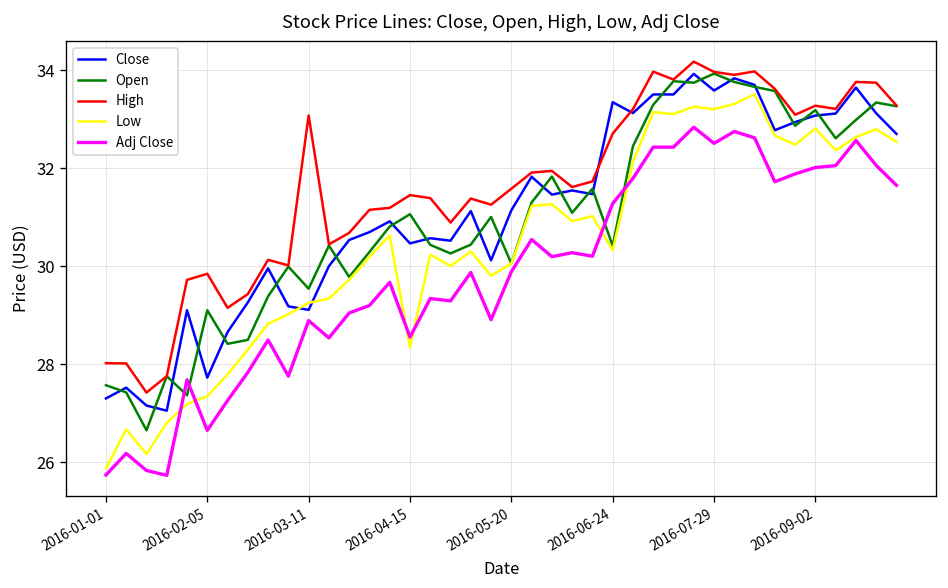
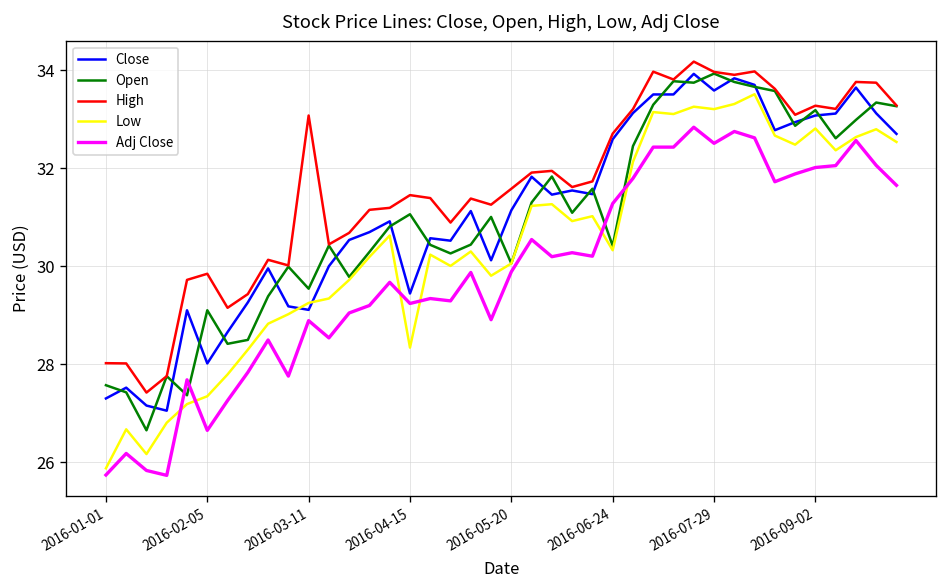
  {
    "Close": {
      "2016-01-01": 27.3,
-     "2016-02-05": 27.7,
+     "2016-02-05": 28.0,
      "2016-03-11": 29.1,
-     "2016-04-15": 30.5,
+     "2016-04-15": 29.4,
      "2016-05-20": 31.1,
-     "2016-06-24": 33.4,
+     "2016-06-24": 32.6,
      "2016-07-29": 33.6,
      "2016-09-02": 33.1
    },
    "Open": {
      "2016-01-01": 27.6,
      "2016-02-05": 29.1,
      "2016-03-11": 29.5,
      "2016-04-15": 31.1,
      "2016-06-24": 30.4,
      "2016-09-02": 33.2
    },
    "High": {
      "2016-01-01": 28.0,
      "2016-02-05": 29.9,
      "2016-03-11": 33.1,
      "2016-04-15": 31.5,
      "2016-05-20": 31.6,
      "2016-06-24": 32.7,
      "2016-09-02": 33.3
    },
    "Low": {
      "2016-01-01": 25.9,
      "2016-02-05": 27.4,
      "2016-03-11": 29.3,
      "2016-04-15": 28.3,
      "2016-06-24": 30.3,
      "2016-07-29": 33.2,
      "2016-09-02": 32.8
    },
    "Adj Close": {
      "2016-01-01": 25.7,
      "2016-02-05": 26.7,
      "2016-03-11": 28.9,
-     "2016-04-15": 28.6,
+     "2016-04-15": 29.2,
      "2016-05-20": 29.9,
      "2016-06-24": 31.3,
      "2016-07-29": 32.5,
      "2016-09-02": 32.0
    }
  }
